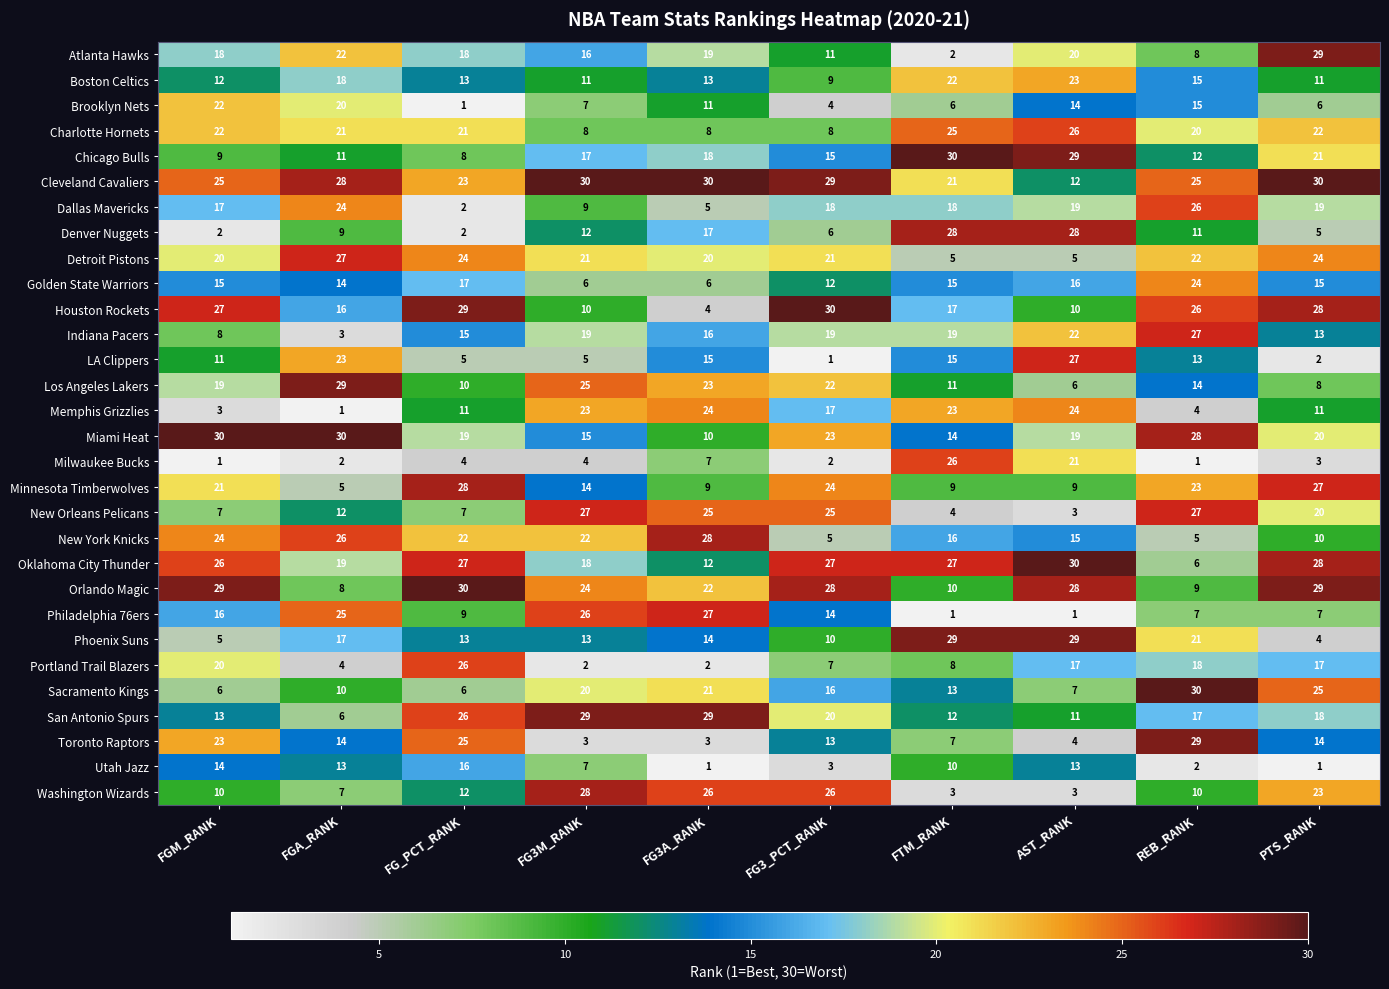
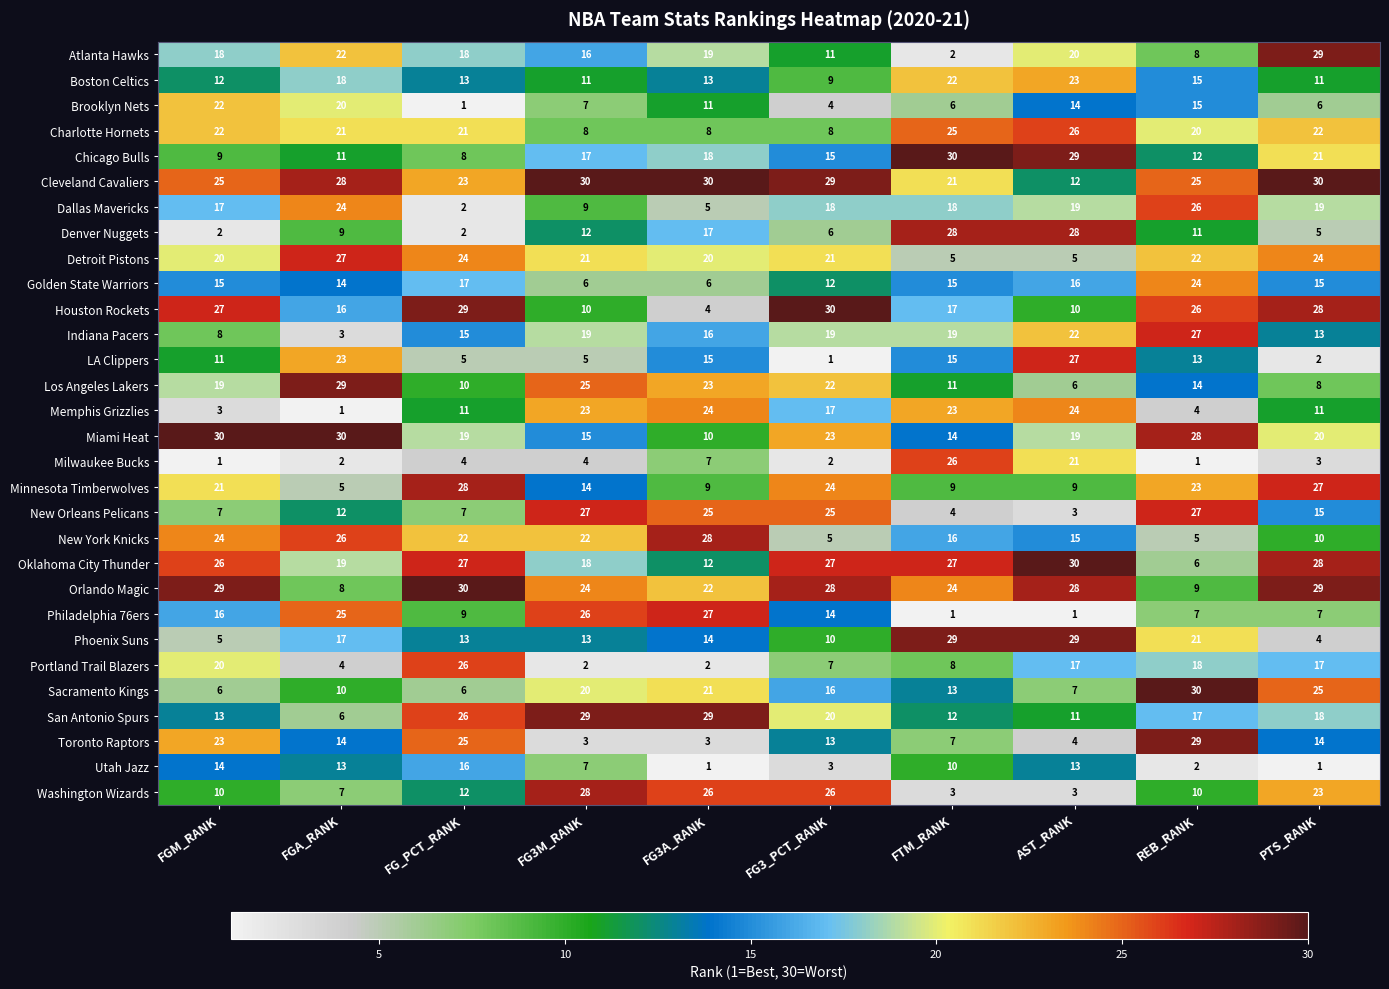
  {
    "New Orleans Pelicans": {
      "FGM_RANK": 7,
      "FGA_RANK": 12,
      "FG_PCT_RANK": 7,
      "FG3M_RANK": 27,
      "FG3A_RANK": 25,
      "FG3_PCT_RANK": 25,
      "FTM_RANK": 4,
      "AST_RANK": 3,
      "REB_RANK": 27,
-     "PTS_RANK": 20
+     "PTS_RANK": 15
    },
    "Orlando Magic": {
      "FGM_RANK": 29,
      "FGA_RANK": 8,
      "FG_PCT_RANK": 30,
      "FG3M_RANK": 24,
      "FG3A_RANK": 22,
      "FG3_PCT_RANK": 28,
-     "FTM_RANK": 10,
+     "FTM_RANK": 24,
      "AST_RANK": 28,
      "REB_RANK": 9,
      "PTS_RANK": 29
    }
  }
